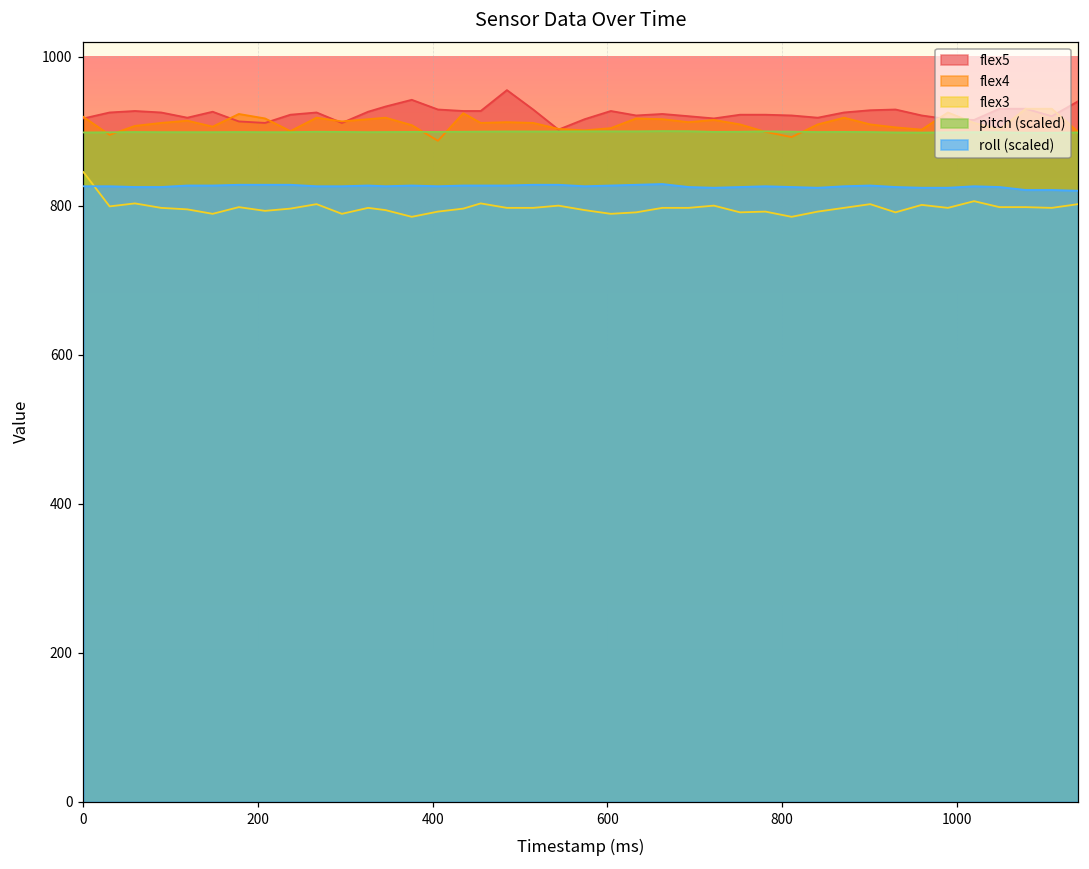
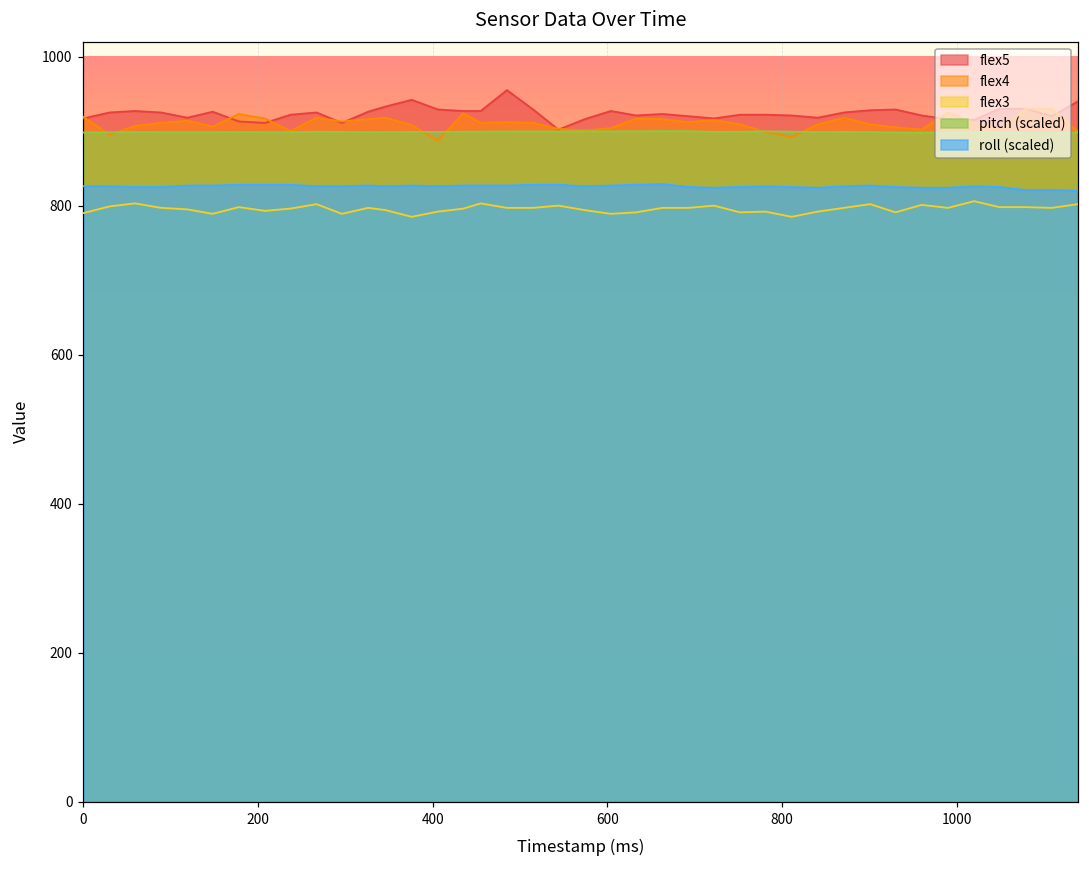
  {
    "flex3": {
-     "0": 850
+     "0": 790
    },
    "pitch (scaled)": {
      "0": 900
    },
    "roll (scaled)": {
      "0": 830
    }
  }
